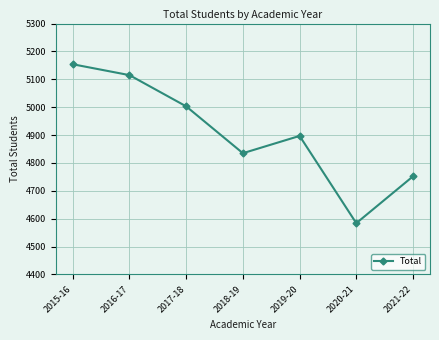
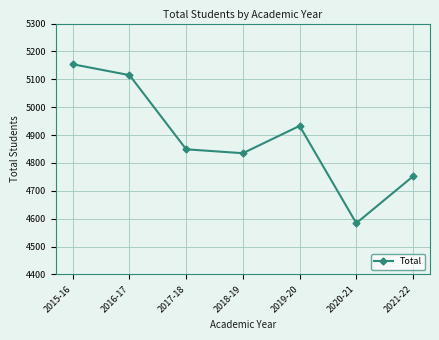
  {
    "2015-16": 5150,
    "2016-17": 5120,
-   "2017-18": 5000,
+   "2017-18": 4850,
    "2018-19": 4840,
-   "2019-20": 4900,
+   "2019-20": 4930,
    "2020-21": 4580,
    "2021-22": 4750
  }
